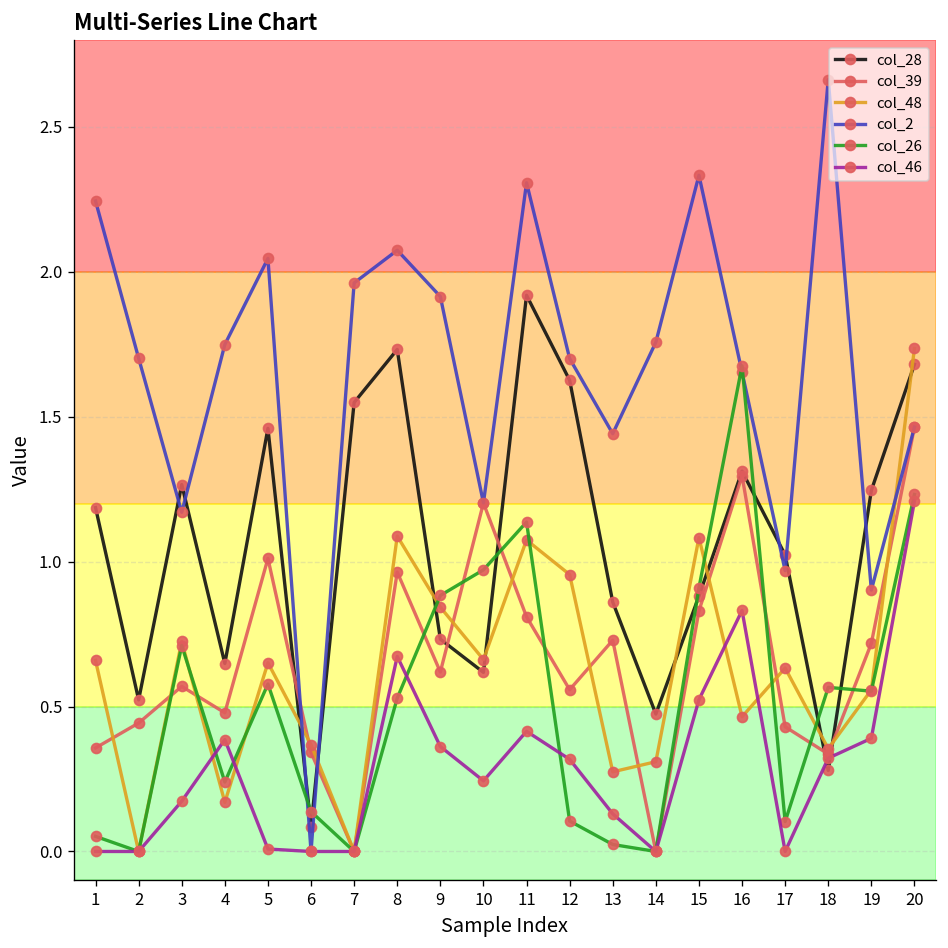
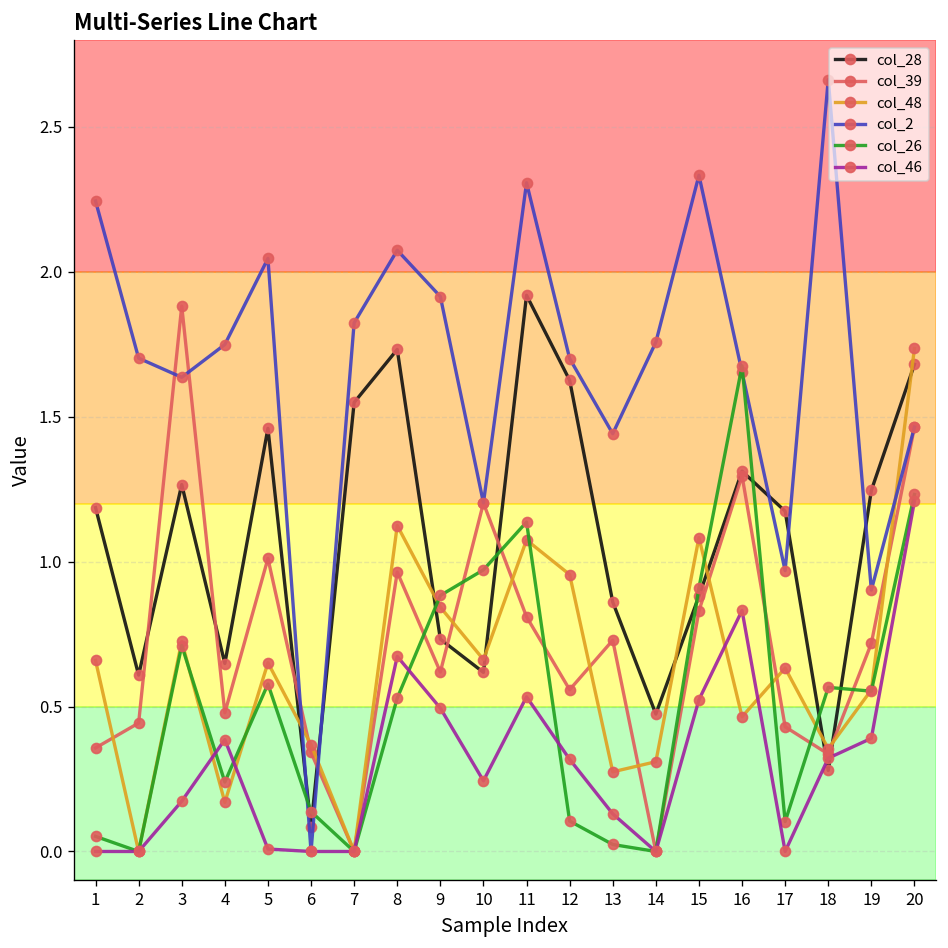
  {
    "col_28": {
      "1": 1.19,
-     "2": 0.52,
+     "2": 0.61,
      "3": 1.27,
      "4": 0.65,
      "5": 1.46,
      "6": 0.08,
      "7": 1.55,
      "8": 1.73,
      "9": 0.73,
      "10": 0.62,
      "11": 1.92,
      "12": 1.63,
      "13": 0.86,
      "14": 0.47,
      "15": 0.88,
      "16": 1.31,
-     "17": 1.02,
+     "17": 1.17,
      "18": 0.28,
      "19": 1.25,
      "20": 1.68
    },
    "col_39": {
      "1": 0.36,
      "2": 0.44,
-     "3": 0.57,
+     "3": 1.88,
      "4": 0.48,
      "5": 1.01,
      "6": 0.34,
      "8": 0.96,
      "9": 0.62,
      "11": 0.81,
      "12": 0.56,
      "13": 0.73,
      "15": 0.83,
      "16": 1.30,
      "17": 0.43,
      "18": 0.34,
      "19": 0.72
    },
    "col_48": {
      "1": 0.66,
      "3": 0.72,
      "4": 0.17,
      "5": 0.65,
      "6": 0.37,
-     "8": 1.09,
+     "8": 1.12,
      "9": 0.84,
      "10": 0.66,
      "11": 1.07,
      "12": 0.96,
      "13": 0.27,
      "14": 0.31,
      "15": 1.08,
      "16": 0.46,
      "17": 0.63,
      "18": 0.35,
      "20": 1.74
    },
    "col_2": {
      "1": 2.24,
      "2": 1.70,
-     "3": 1.17,
+     "3": 1.64,
      "4": 1.75,
      "5": 2.05,
-     "7": 1.96,
+     "7": 1.82,
      "8": 2.07,
      "9": 1.91,
      "11": 2.31,
      "12": 1.70,
      "13": 1.44,
      "14": 1.76,
      "15": 2.33,
      "16": 1.65,
      "17": 0.97,
      "18": 2.66,
      "19": 0.90
    },
    "col_26": {
      "1": 0.05,
      "3": 0.71,
      "4": 0.24,
      "5": 0.58,
      "6": 0.14,
      "8": 0.53,
      "9": 0.88,
      "10": 0.97,
      "11": 1.14,
      "12": 0.11,
      "13": 0.02,
      "15": 0.91,
      "16": 1.68,
      "17": 0.10,
      "18": 0.57,
      "20": 1.23
    },
    "col_46": {
      "1": 0.00,
      "3": 0.17,
      "4": 0.39,
      "5": 0.01,
      "8": 0.67,
-     "9": 0.36,
+     "9": 0.49,
      "10": 0.24,
-     "11": 0.41,
+     "11": 0.53,
      "12": 0.32,
      "13": 0.13,
      "15": 0.52,
      "16": 0.83,
      "17": 0.00,
      "18": 0.32,
      "19": 0.39,
      "20": 1.21
    }
  }
